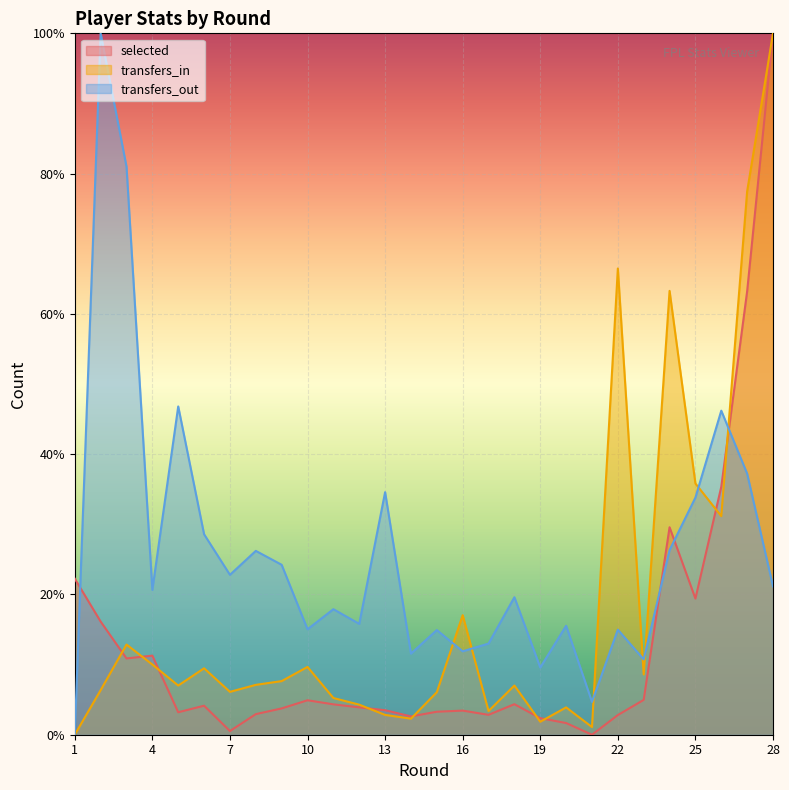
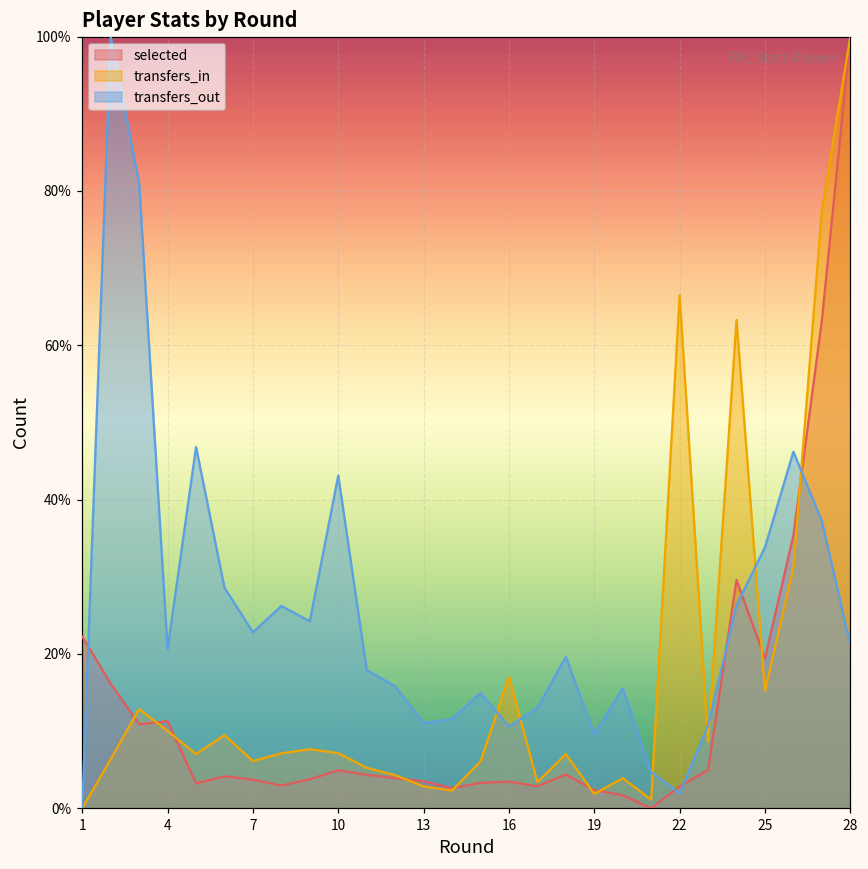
  {
    "selected": {
      "1": "22%",
      "4": "11%",
-     "7": "1%",
+     "7": "4%",
      "10": "5%",
      "13": "3%",
      "16": "3%",
      "19": "2%",
      "22": "3%",
      "25": "19%"
    },
    "transfers_in": {
      "4": "10%",
      "7": "6%",
-     "10": "10%",
+     "10": "7%",
      "13": "3%",
      "16": "17%",
      "19": "2%",
      "22": "66%",
-     "25": "36%"
+     "25": "15%"
    },
    "transfers_out": {
      "4": "21%",
      "7": "23%",
-     "10": "15%",
-     "13": "35%",
-     "16": "12%",
+     "10": "43%",
+     "13": "11%",
+     "16": "11%",
      "19": "10%",
-     "22": "15%",
+     "22": "2%",
      "25": "34%",
      "28": "21%"
    }
  }
